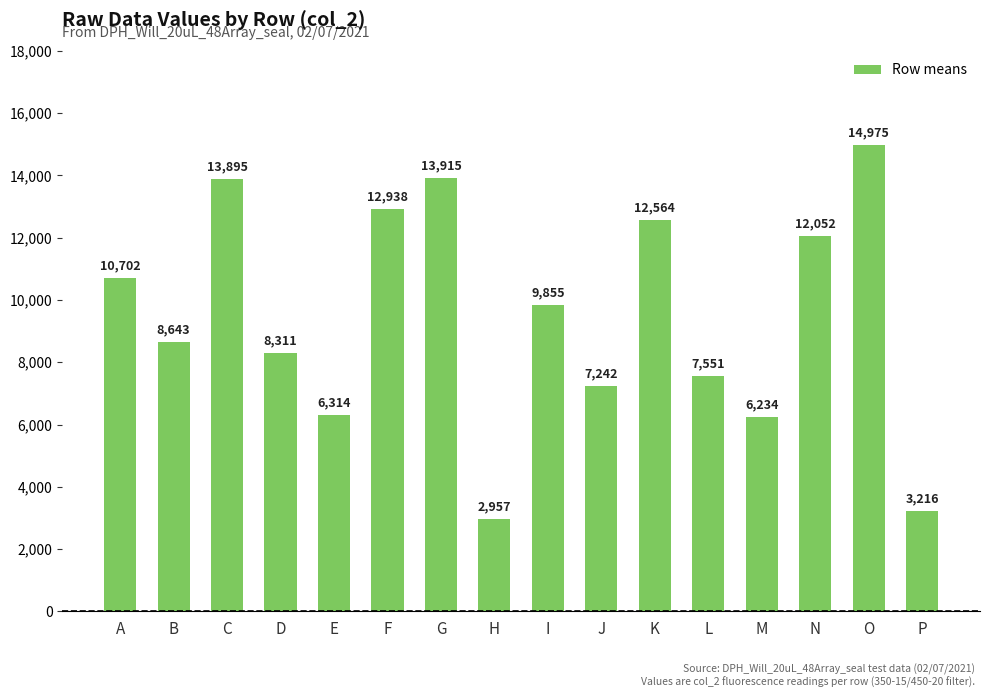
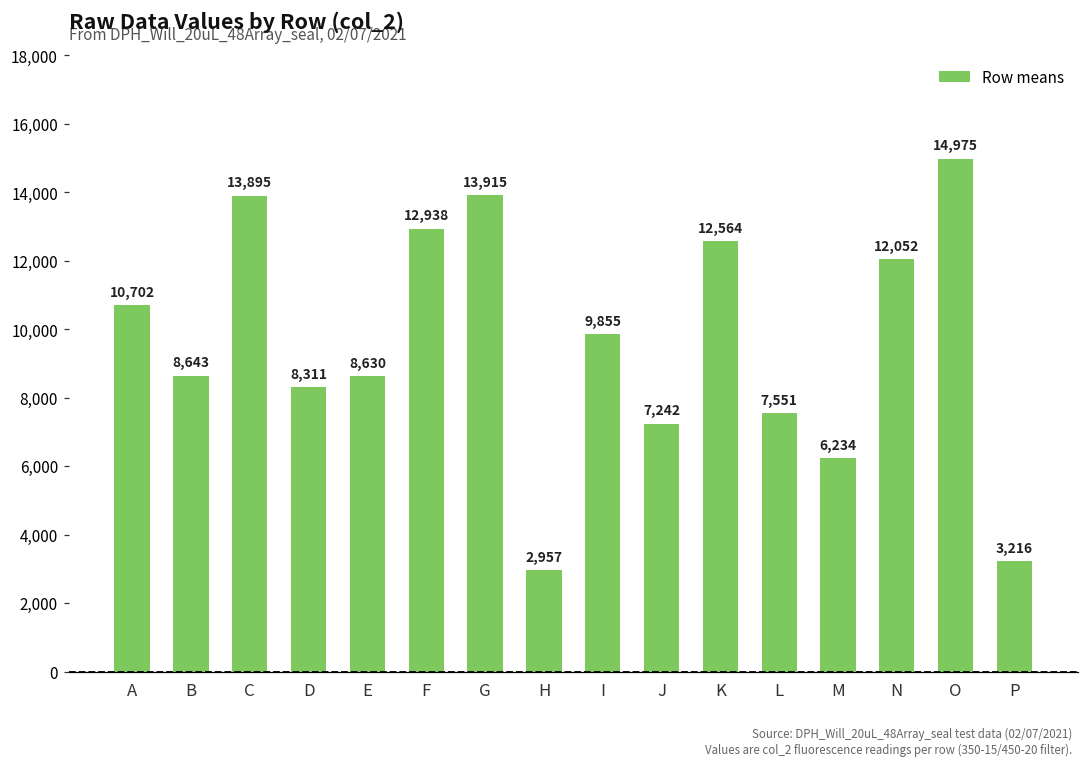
  {
    "A": "10,702",
    "B": "8,643",
    "C": "13,895",
    "D": "8,311",
-   "E": "6,314",
+   "E": "8,630",
    "F": "12,938",
    "G": "13,915",
    "H": "2,957",
    "I": "9,855",
    "J": "7,242",
    "K": "12,564",
    "L": "7,551",
    "M": "6,234",
    "N": "12,052",
    "O": "14,975",
    "P": "3,216"
  }
